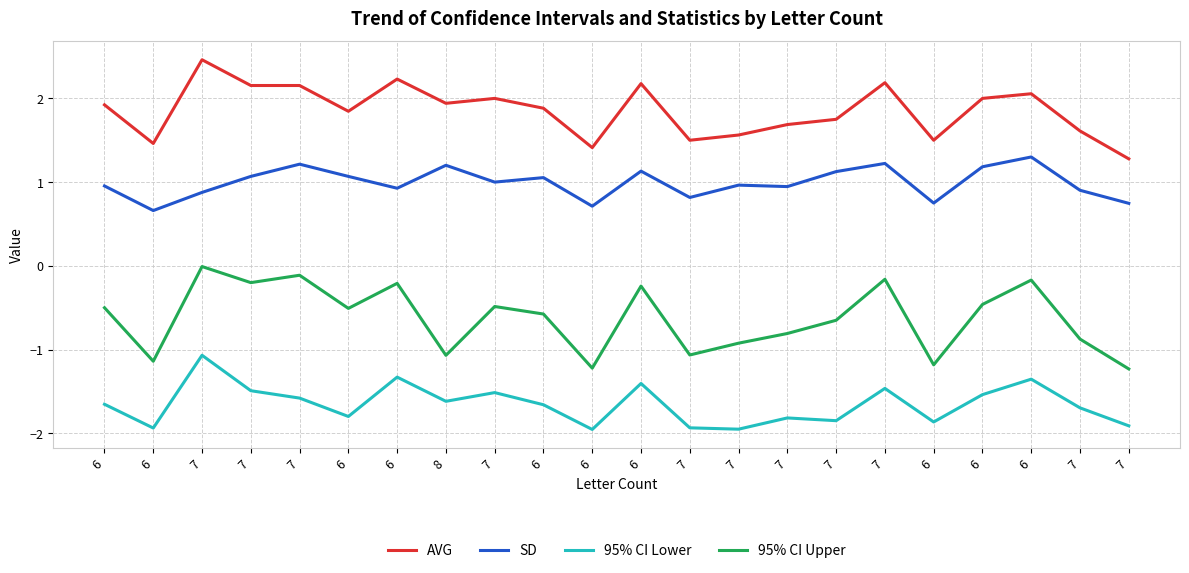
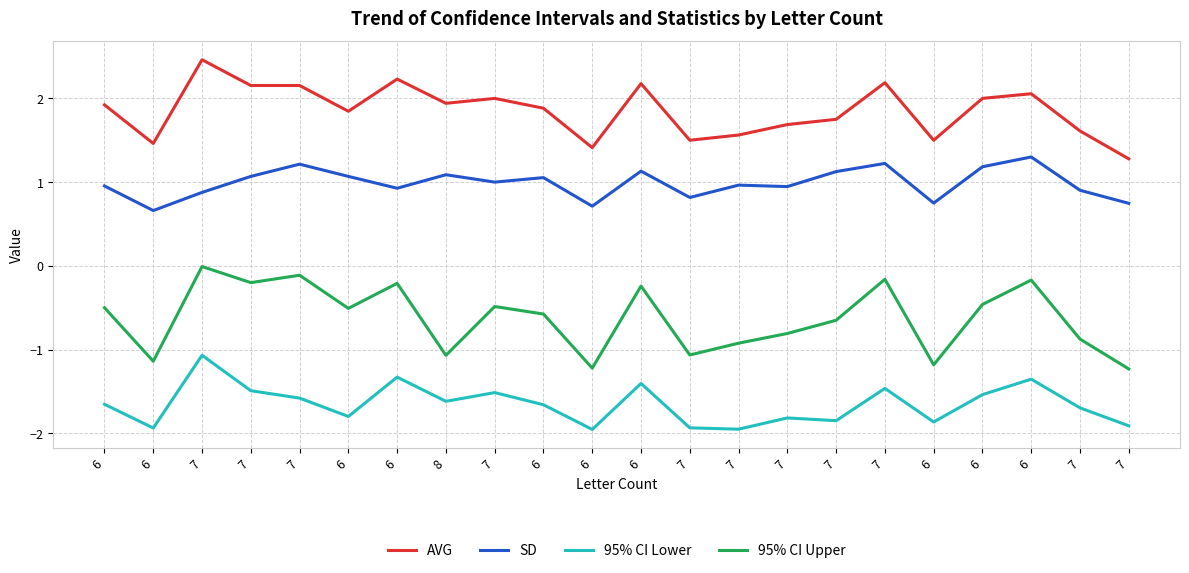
  {
    "AVG": {
      "8": 1.9
    },
    "SD": {
-     "8": 1.2
+     "8": 1.1
    },
    "95% CI Lower": {
      "8": -1.6
    },
    "95% CI Upper": {
      "8": -1.1
    }
  }
